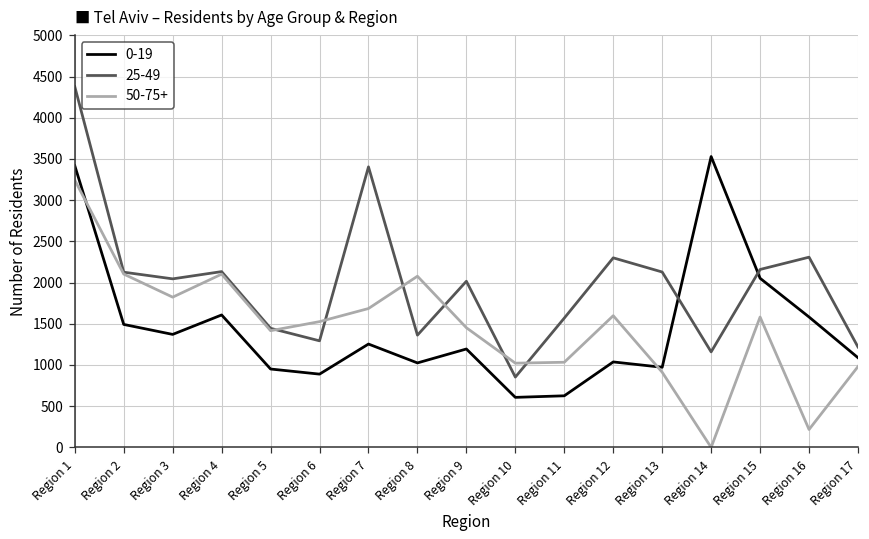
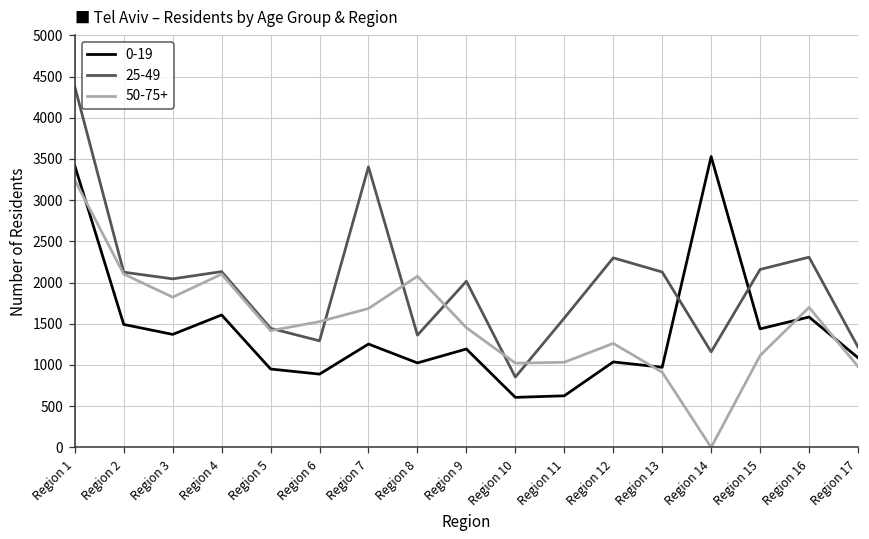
  {
    "0-19": {
      "Region 1": 3400,
      "Region 2": 1500,
      "Region 3": 1400,
      "Region 4": 1600,
      "Region 5": 1000,
      "Region 6": 900,
      "Region 7": 1300,
      "Region 8": 1000,
      "Region 9": 1200,
      "Region 10": 600,
      "Region 11": 600,
      "Region 12": 1000,
      "Region 13": 1000,
      "Region 14": 3500,
-     "Region 15": 2100,
+     "Region 15": 1400,
      "Region 16": 1600,
      "Region 17": 1100
    },
    "25-49": {
      "Region 1": 4400,
      "Region 3": 2000,
      "Region 6": 1300,
      "Region 7": 3400,
      "Region 8": 1400,
      "Region 9": 2000,
      "Region 10": 900,
      "Region 11": 1600,
      "Region 12": 2300,
      "Region 13": 2100,
      "Region 14": 1200,
      "Region 15": 2200,
      "Region 16": 2300,
      "Region 17": 1200
    },
    "50-75+": {
      "Region 1": 3200,
      "Region 3": 1800,
      "Region 6": 1500,
      "Region 7": 1700,
      "Region 8": 2100,
      "Region 9": 1500,
      "Region 10": 1000,
      "Region 11": 1000,
-     "Region 12": 1600,
+     "Region 12": 1300,
      "Region 13": 900,
      "Region 14": 0,
-     "Region 15": 1600,
-     "Region 16": 200,
+     "Region 15": 1100,
+     "Region 16": 1700,
      "Region 17": 1000
    }
  }
